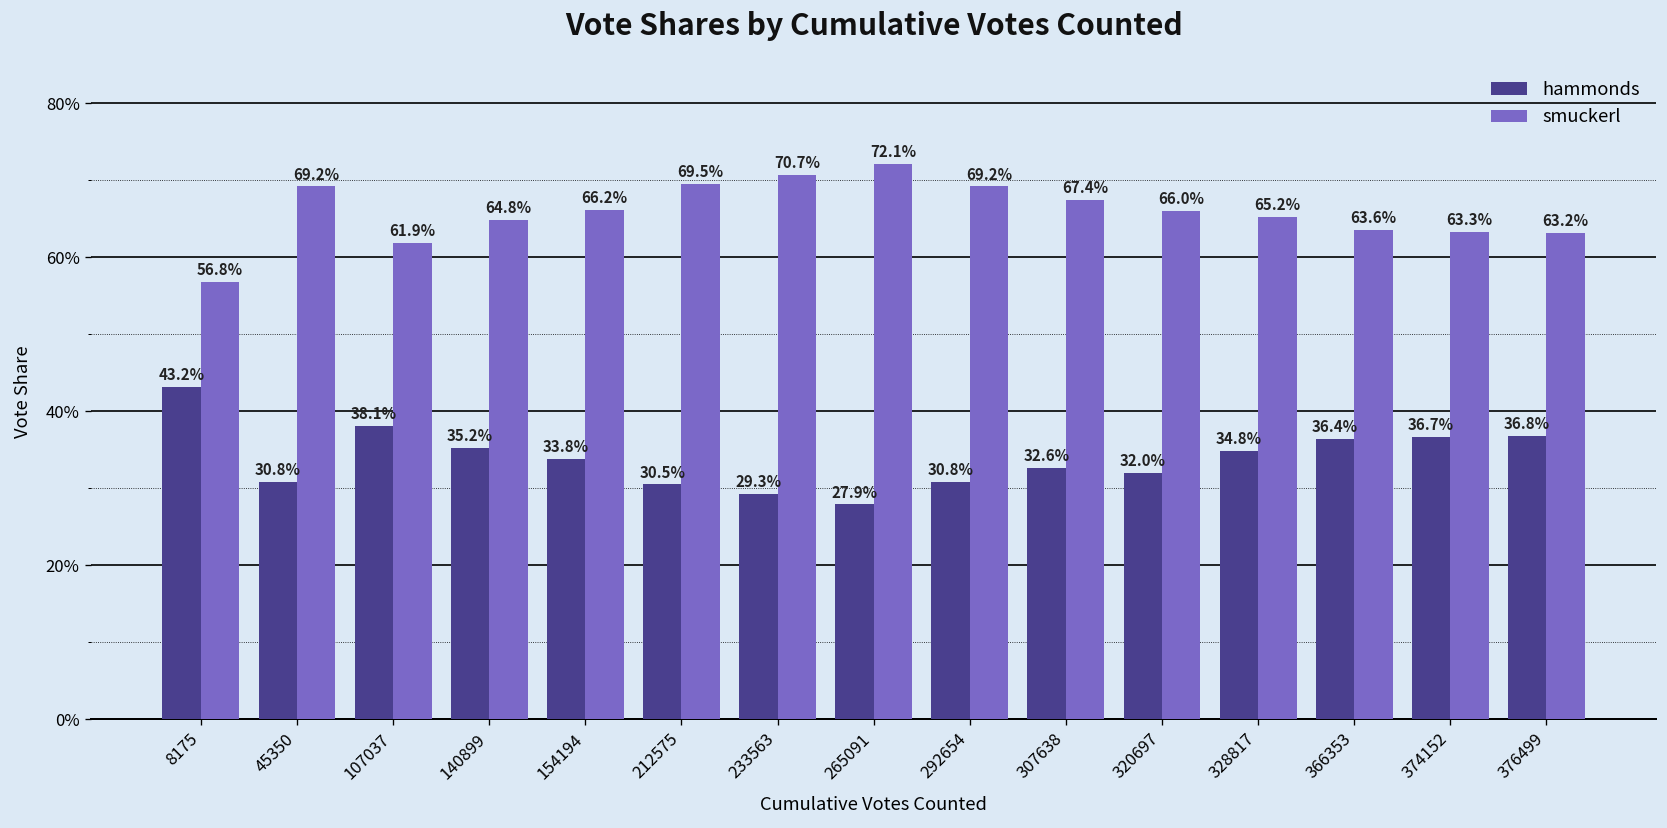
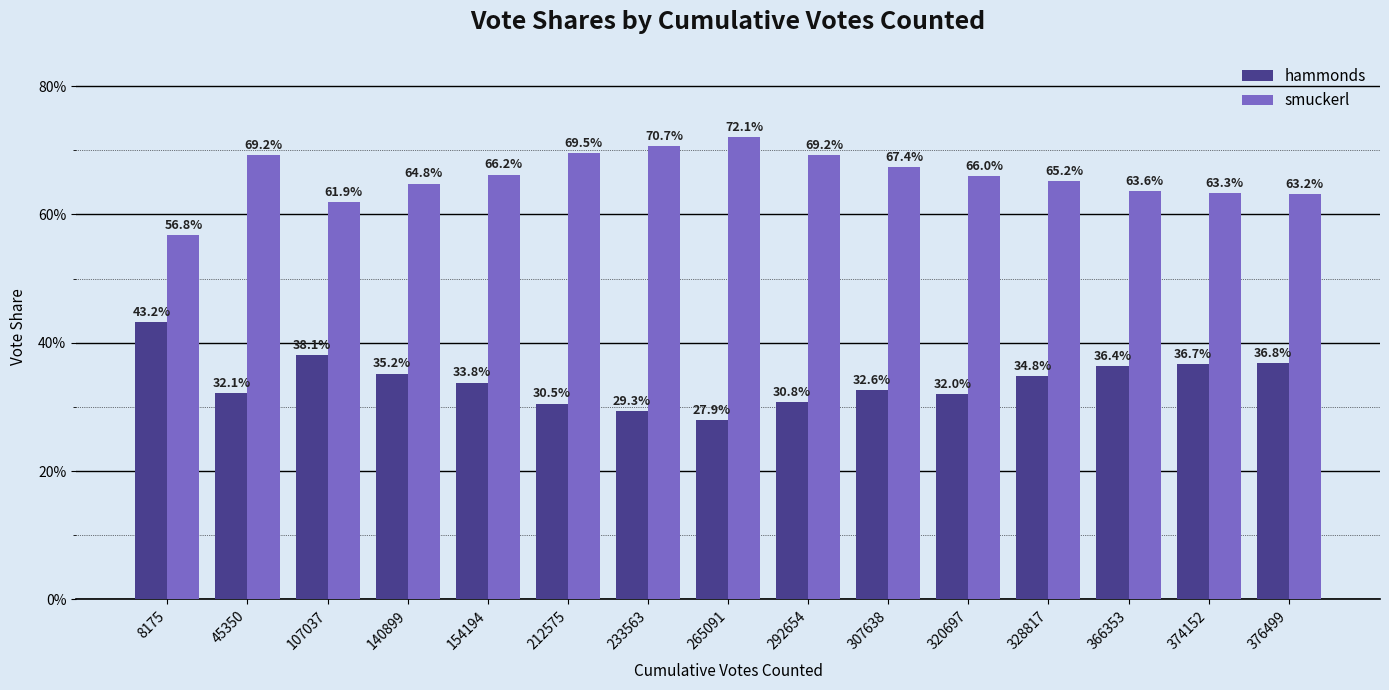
  {
    "hammonds": {
      "8175": "43.2%",
-     "45350": "30.8%",
+     "45350": "32.1%",
      "107037": "38.1%",
      "140899": "35.2%",
      "154194": "33.8%",
      "212575": "30.5%",
      "233563": "29.3%",
      "265091": "27.9%",
      "292654": "30.8%",
      "307638": "32.6%",
      "320697": "32.0%",
      "328817": "34.8%",
      "366353": "36.4%",
      "374152": "36.7%",
      "376499": "36.8%"
    },
    "smuckerl": {
      "8175": "56.8%",
      "45350": "69.2%",
      "107037": "61.9%",
      "140899": "64.8%",
      "154194": "66.2%",
      "212575": "69.5%",
      "233563": "70.7%",
      "265091": "72.1%",
      "292654": "69.2%",
      "307638": "67.4%",
      "320697": "66.0%",
      "328817": "65.2%",
      "366353": "63.6%",
      "374152": "63.3%",
      "376499": "63.2%"
    }
  }
